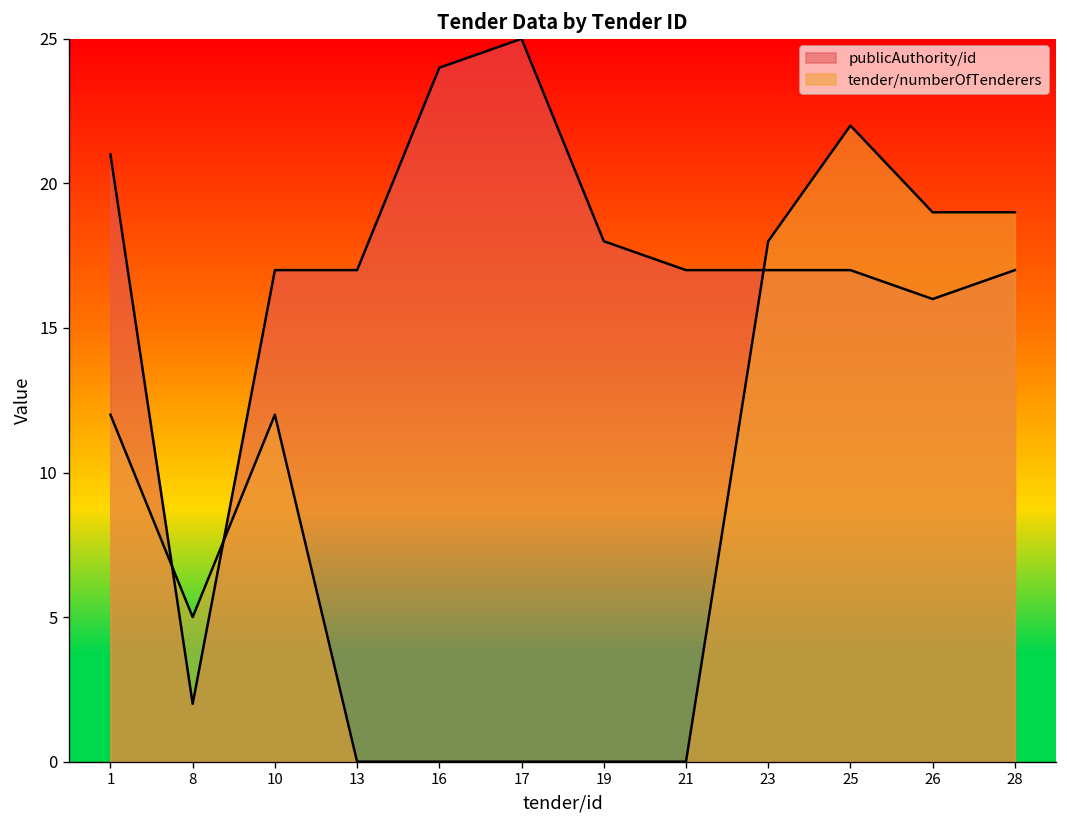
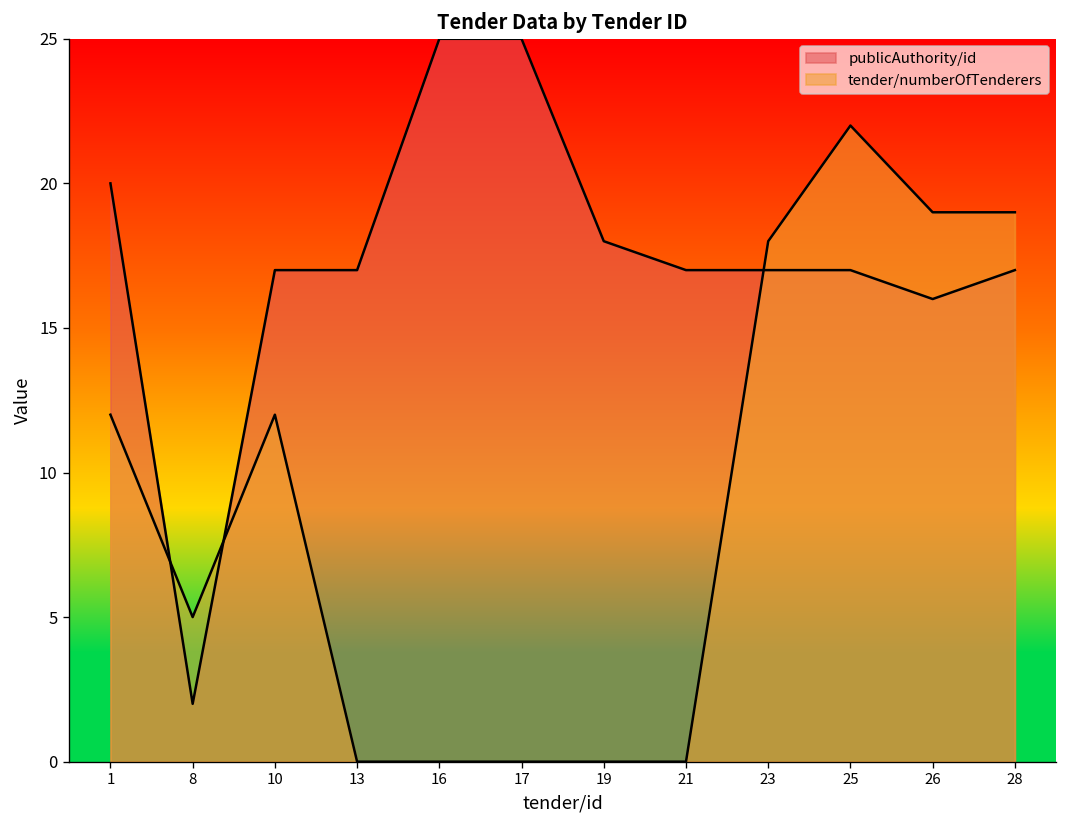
  {
    "publicAuthority/id": {
-     "1": 21,
+     "1": 20,
      "8": 2,
      "10": 17,
      "13": 17,
-     "16": 24,
+     "16": 25,
      "17": 25,
      "19": 18,
      "21": 17,
      "23": 17,
      "25": 17,
      "26": 16,
      "28": 17
    },
    "tender/numberOfTenderers": {
      "1": 12,
      "8": 5,
      "10": 12,
      "13": 0,
      "16": 0,
      "17": 0,
      "19": 0,
      "21": 0,
      "23": 18,
      "25": 22,
      "26": 19,
      "28": 19
    }
  }
